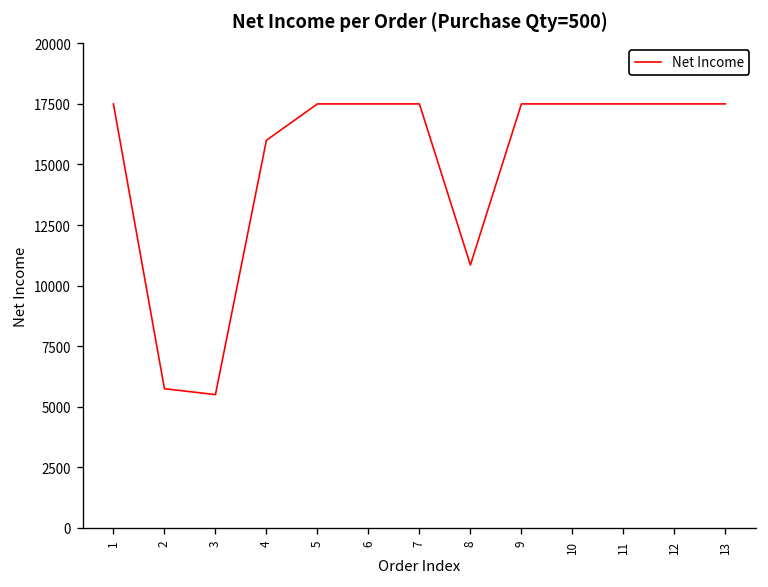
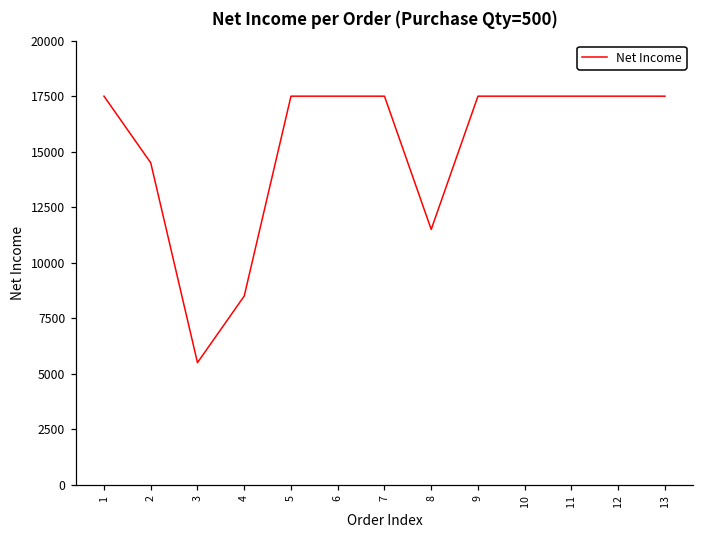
  {
    "1": 17500,
-   "2": 5700,
+   "2": 14500,
    "3": 5500,
-   "4": 16000,
+   "4": 8500,
    "5": 17500,
    "6": 17500,
    "7": 17500,
-   "8": 10900,
+   "8": 11500,
    "9": 17500,
    "10": 17500,
    "11": 17500,
    "12": 17500,
    "13": 17500
  }
